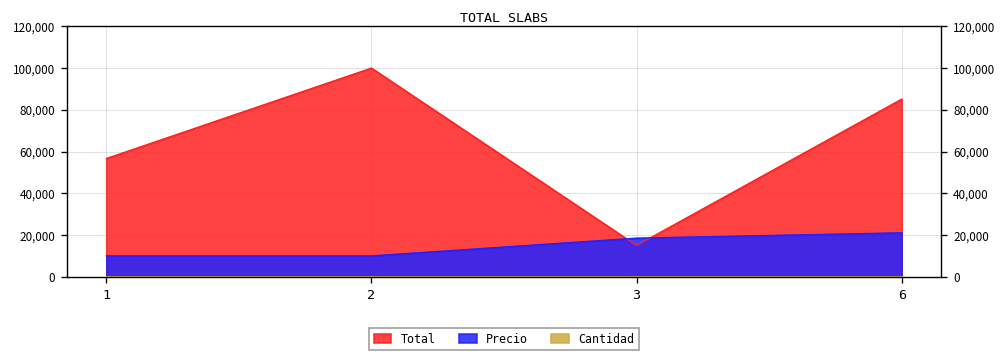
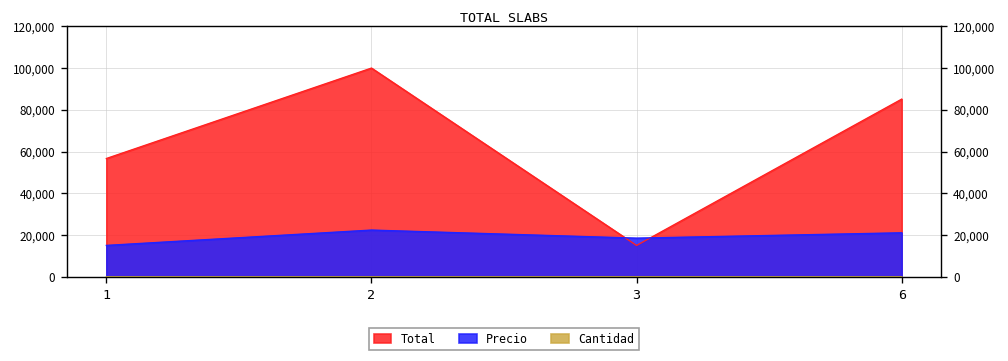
  {
    "Total": {
      "1": "57,000",
      "2": "100,000",
      "3": "15,000",
      "6": "85,000"
    },
    "Precio": {
-     "1": "10,000",
-     "2": "10,000",
+     "1": "15,000",
+     "2": "22,000",
      "3": "19,000",
      "6": "21,000"
    },
    "Cantidad": {
      "1": "0",
      "2": "0",
      "3": "0",
      "6": "0"
    }
  }
